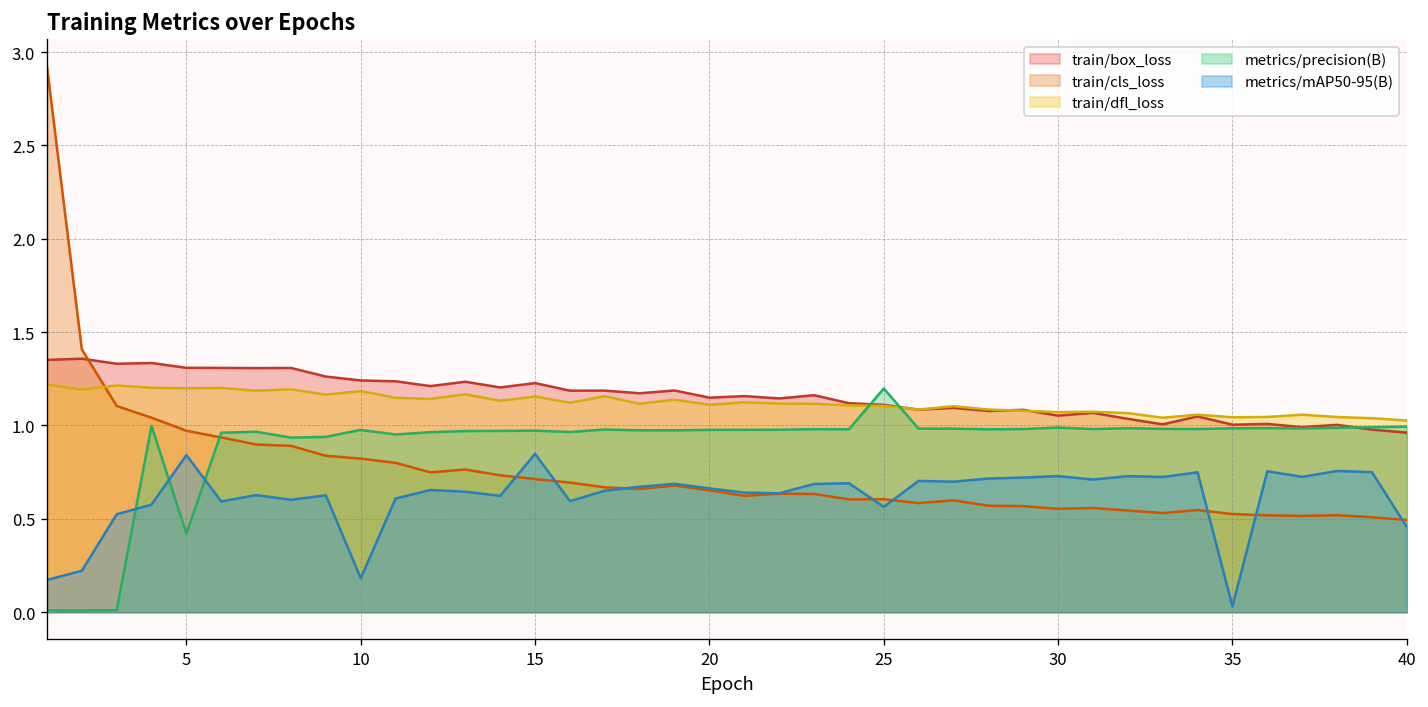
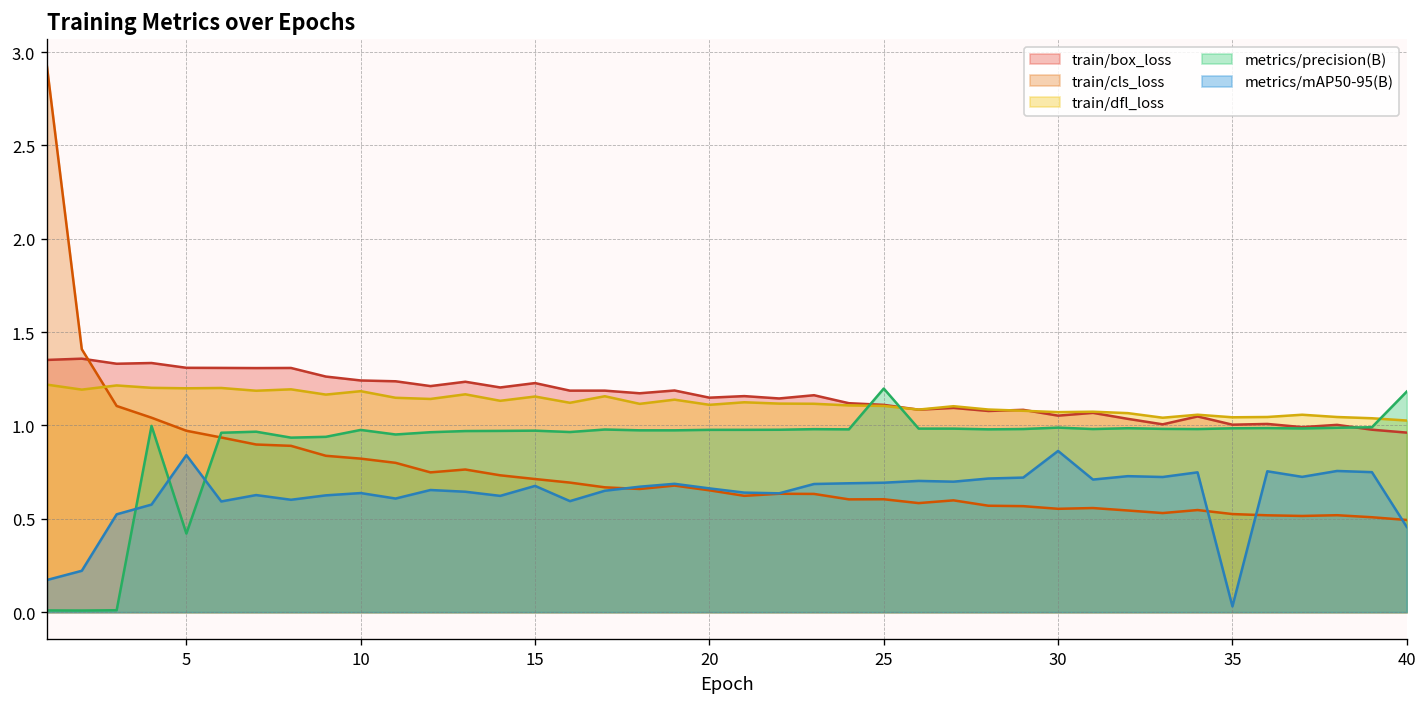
  {
    "metrics/precision(B)": {
      "5": 0.42,
      "10": 0.98,
      "15": 0.97,
      "20": 0.98,
      "25": 1.20,
      "30": 0.99,
      "35": 0.98,
-     "40": 0.99
+     "40": 1.18
    },
    "metrics/mAP50-95(B)": {
      "5": 0.84,
-     "10": 0.18,
-     "15": 0.85,
-     "25": 0.56,
-     "30": 0.73,
+     "10": 0.64,
+     "15": 0.68,
+     "25": 0.69,
+     "30": 0.86,
      "35": 0.03,
      "40": 0.46
    }
  }
